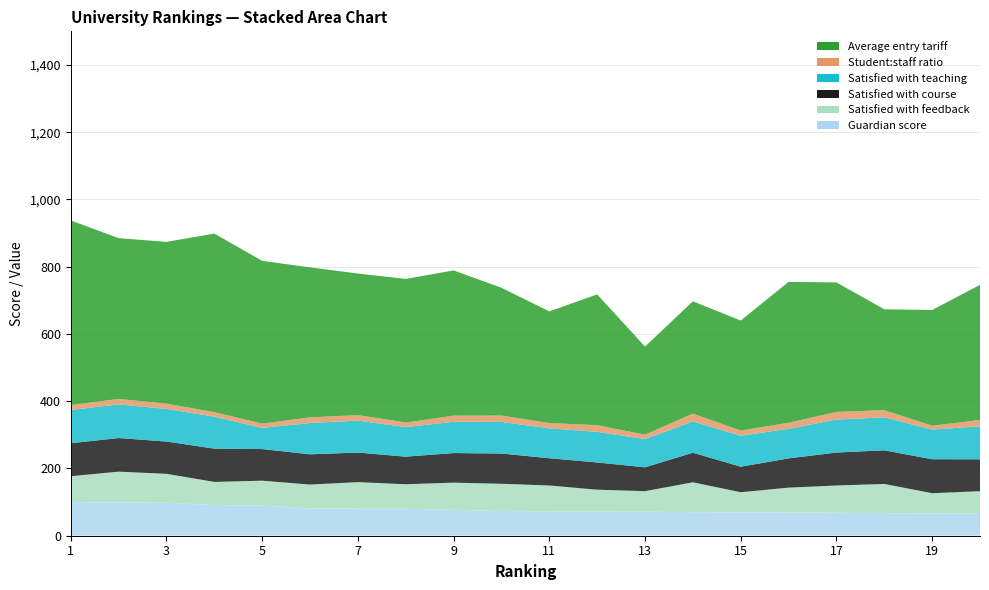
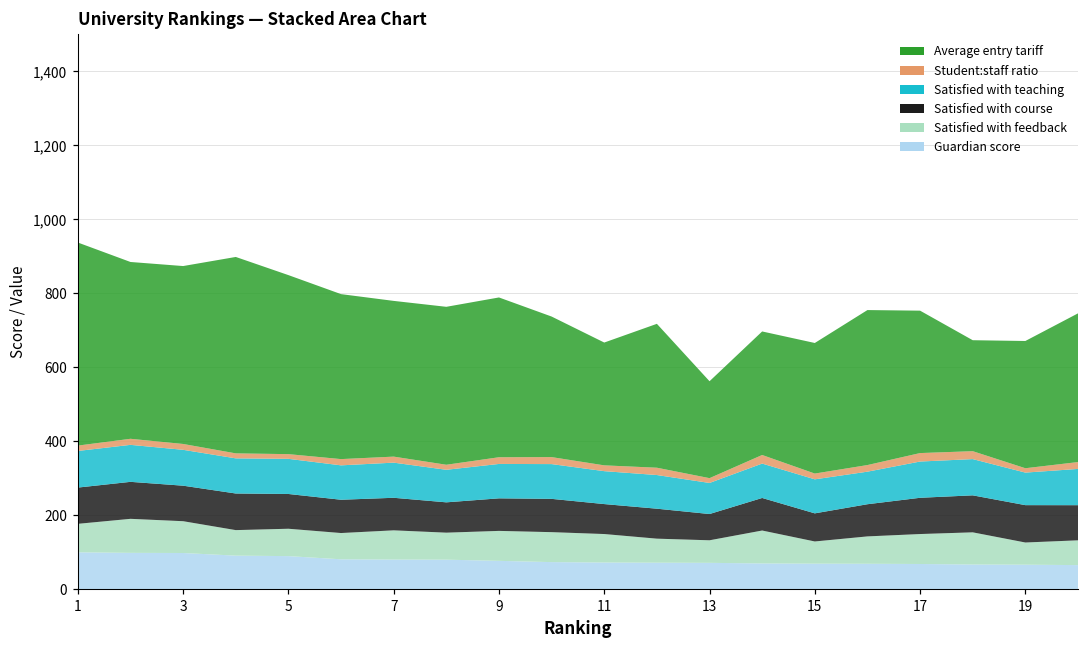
  {
    "Satisfied with course": {
      "1": 100,
      "3": 100,
      "5": 90,
      "7": 90,
      "9": 90,
      "11": 80,
      "13": 70,
      "15": 80,
      "17": 100,
      "19": 100
    },
    "Satisfied with teaching": {
      "1": 100,
      "3": 100,
-     "5": 60,
+     "5": 100,
      "7": 90,
      "9": 90,
      "11": 90,
      "13": 80,
      "15": 90,
      "17": 100,
      "19": 90
    },
    "Student:staff ratio": {
      "1": 10,
      "3": 20,
      "5": 10,
      "7": 20,
      "9": 20,
      "11": 20,
      "13": 10,
      "15": 20,
      "17": 20,
      "19": 10
    },
    "Average entry tariff": {
      "1": 550,
      "3": 480,
      "5": 480,
      "7": 420,
      "9": 430,
      "11": 330,
      "13": 260,
-     "15": 330,
+     "15": 350,
      "17": 390,
      "19": 340
    }
  }
